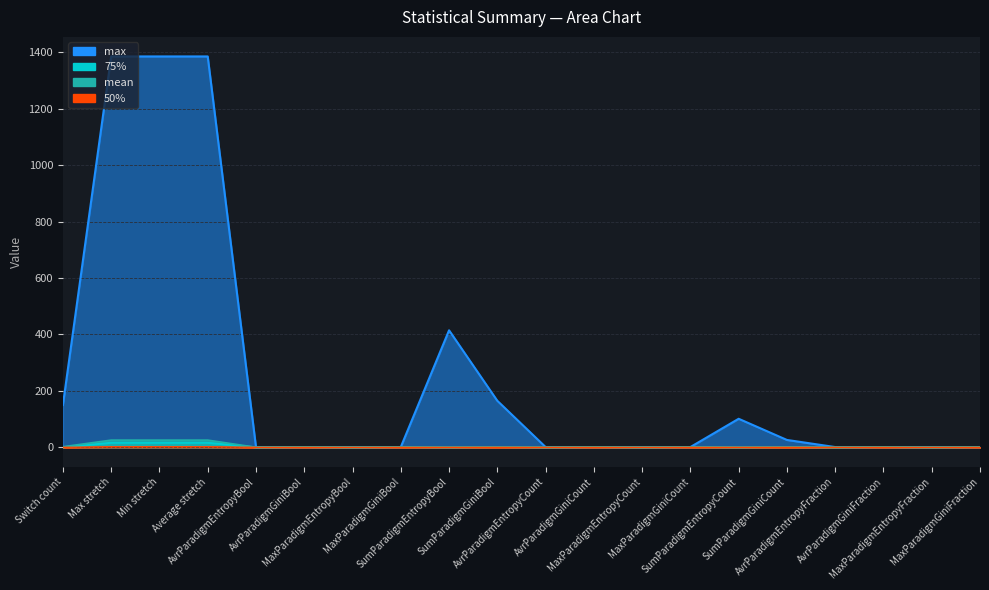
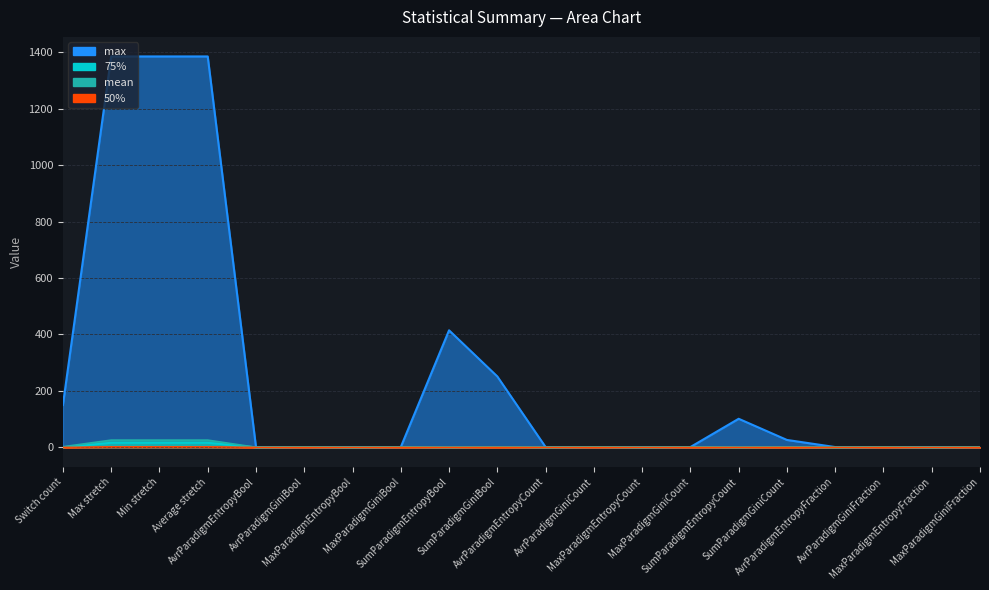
  {
    "max": {
      "Switch count": 150,
      "Min stretch": 1390,
      "Average stretch": 1390,
      "SumParadigmEntropyBool": 410,
-     "SumParadigmGiniBool": 160,
+     "SumParadigmGiniBool": 250,
      "SumParadigmEntropyCount": 100,
      "SumParadigmGiniCount": 30
    },
    "50%": {
      "Max stretch": 0,
      "Min stretch": 0,
      "Average stretch": 0
    }
  }
